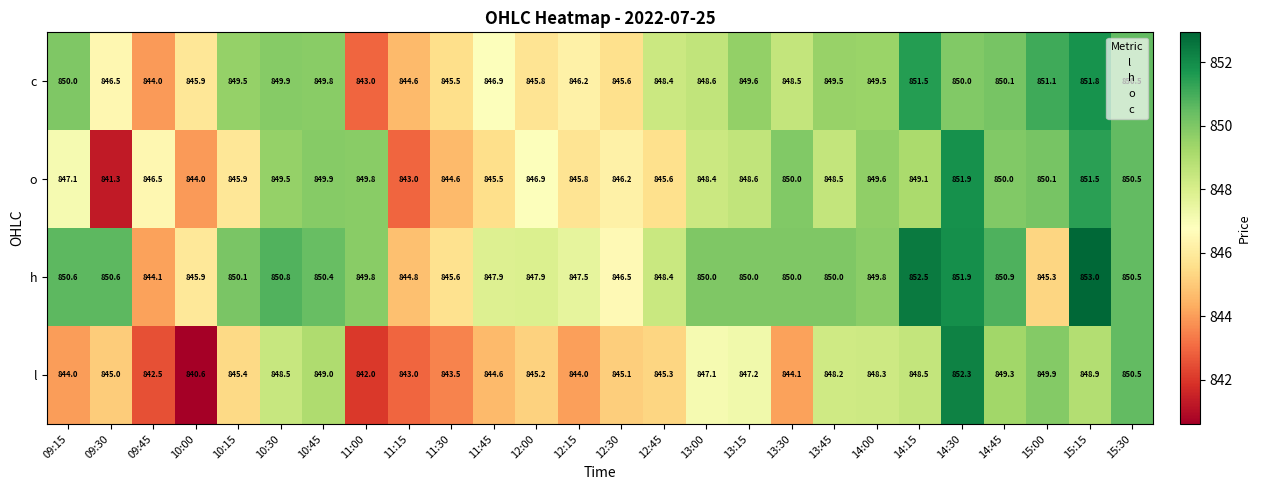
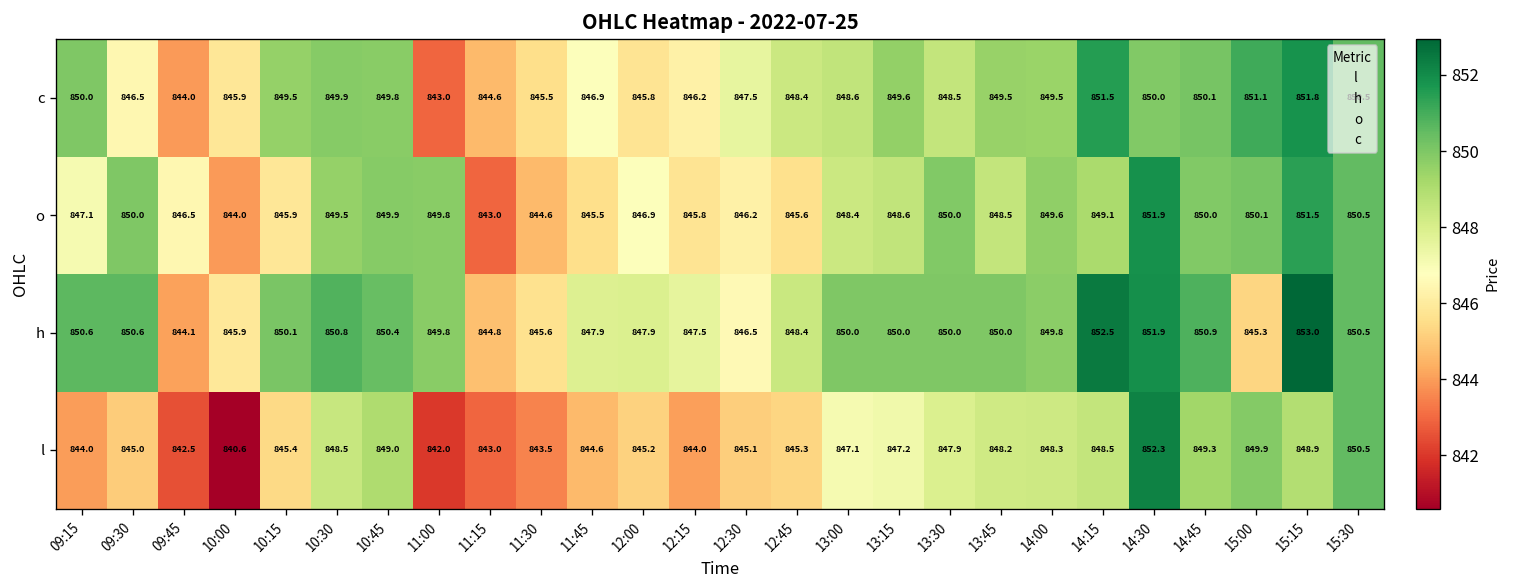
  {
    "c": {
      "09:15": 850.0,
      "09:30": 846.5,
      "09:45": 844.0,
      "10:00": 845.9,
      "10:15": 849.5,
      "10:30": 849.9,
      "10:45": 849.8,
      "11:00": 843.0,
      "11:15": 844.6,
      "11:30": 845.5,
      "11:45": 846.9,
      "12:00": 845.8,
      "12:15": 846.2,
-     "12:30": 845.6,
+     "12:30": 847.5,
      "12:45": 848.4,
      "13:00": 848.6,
      "13:15": 849.6,
      "13:30": 848.5,
      "13:45": 849.5,
      "14:00": 849.5,
      "14:15": 851.5,
      "14:30": 850.0,
      "14:45": 850.1,
      "15:00": 851.1,
      "15:15": 851.8
    },
    "o": {
      "09:15": 847.1,
-     "09:30": 841.3,
+     "09:30": 850.0,
      "09:45": 846.5,
      "10:00": 844.0,
      "10:15": 845.9,
      "10:30": 849.5,
      "10:45": 849.9,
      "11:00": 849.8,
      "11:15": 843.0,
      "11:30": 844.6,
      "11:45": 845.5,
      "12:00": 846.9,
      "12:15": 845.8,
      "12:30": 846.2,
      "12:45": 845.6,
      "13:00": 848.4,
      "13:15": 848.6,
      "13:30": 850.0,
      "13:45": 848.5,
      "14:00": 849.6,
      "14:15": 849.1,
      "14:30": 851.9,
      "14:45": 850.0,
      "15:00": 850.1,
      "15:15": 851.5,
      "15:30": 850.5
    },
    "h": {
      "09:15": 850.6,
      "09:30": 850.6,
      "09:45": 844.1,
      "10:00": 845.9,
      "10:15": 850.1,
      "10:30": 850.8,
      "10:45": 850.4,
      "11:00": 849.8,
      "11:15": 844.8,
      "11:30": 845.6,
      "11:45": 847.9,
      "12:00": 847.9,
      "12:15": 847.5,
      "12:30": 846.5,
      "12:45": 848.4,
      "13:00": 850.0,
      "13:15": 850.0,
      "13:30": 850.0,
      "13:45": 850.0,
      "14:00": 849.8,
      "14:15": 852.5,
      "14:30": 851.9,
      "14:45": 850.9,
      "15:00": 845.3,
      "15:15": 853.0,
      "15:30": 850.5
    },
    "l": {
      "09:15": 844.0,
      "09:30": 845.0,
      "09:45": 842.5,
      "10:00": 840.6,
      "10:15": 845.4,
      "10:30": 848.5,
      "10:45": 849.0,
      "11:00": 842.0,
      "11:15": 843.0,
      "11:30": 843.5,
      "11:45": 844.6,
      "12:00": 845.2,
      "12:15": 844.0,
      "12:30": 845.1,
      "12:45": 845.3,
      "13:00": 847.1,
      "13:15": 847.2,
-     "13:30": 844.1,
+     "13:30": 847.9,
      "13:45": 848.2,
      "14:00": 848.3,
      "14:15": 848.5,
      "14:30": 852.3,
      "14:45": 849.3,
      "15:00": 849.9,
      "15:15": 848.9,
      "15:30": 850.5
    }
  }
